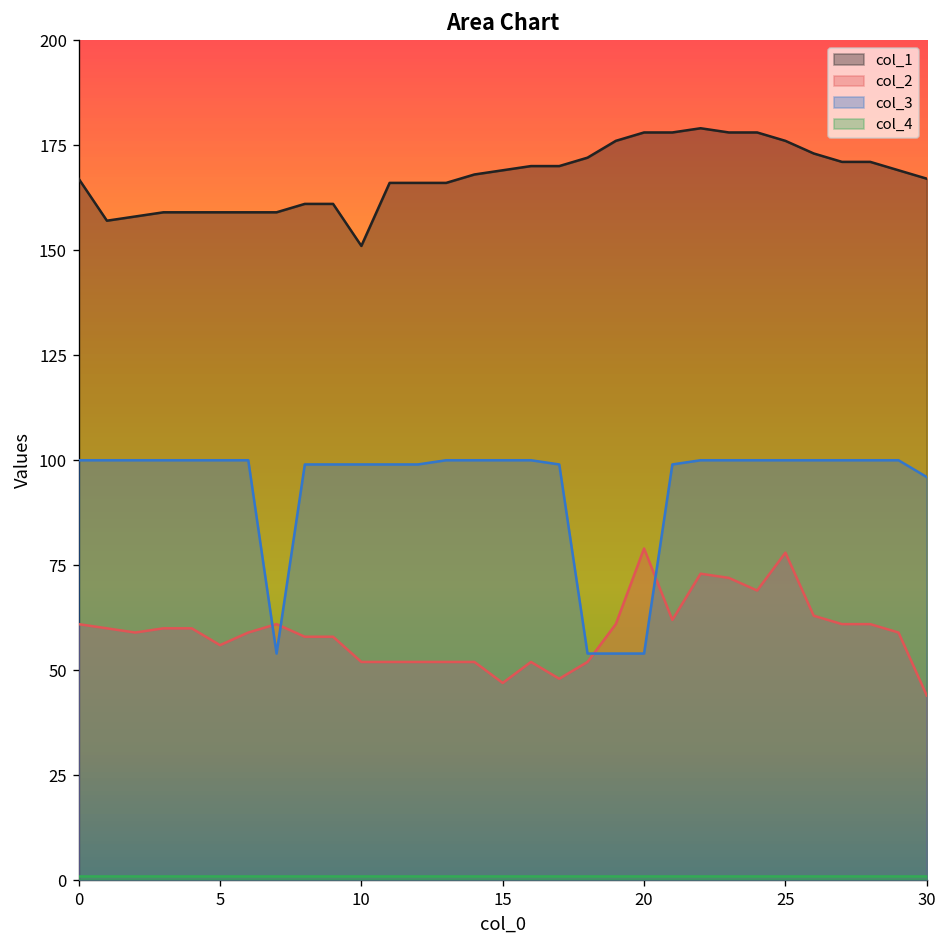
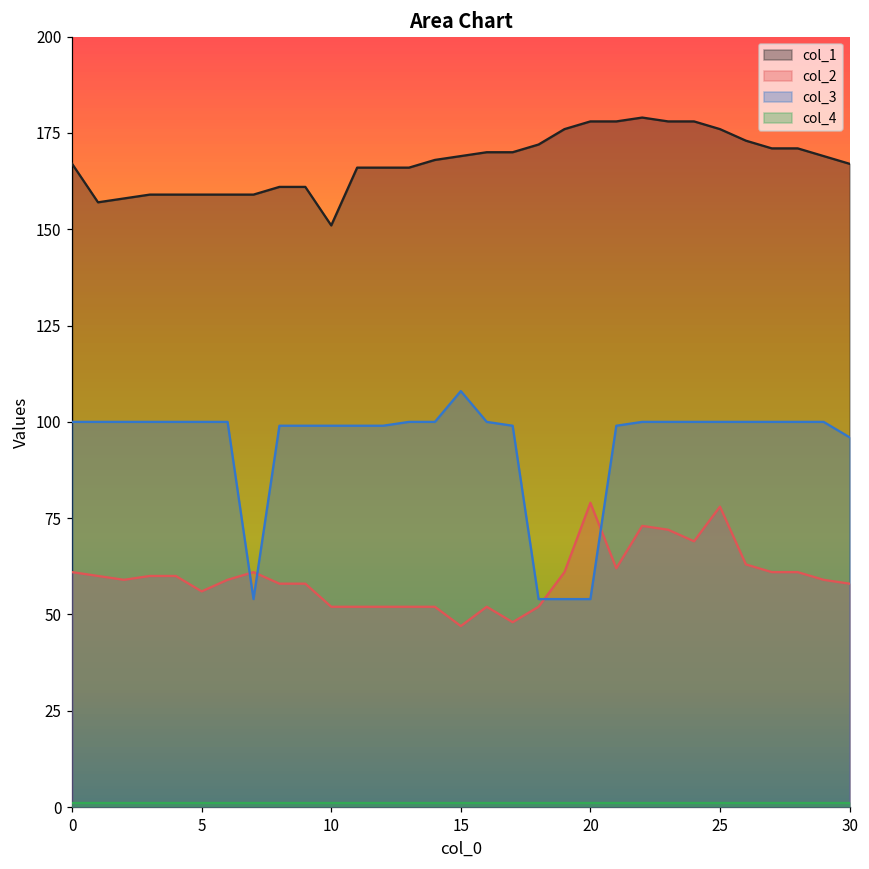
  {
    "col_1": {
      "0": 167,
      "5": 159,
      "10": 151,
      "15": 169,
      "20": 178,
      "25": 176,
      "30": 167
    },
    "col_2": {
      "0": 61,
      "5": 56,
      "10": 52,
      "15": 47,
      "20": 79,
      "25": 78,
-     "30": 44
+     "30": 58
    },
    "col_3": {
      "0": 100,
      "5": 100,
      "10": 99,
-     "15": 100,
+     "15": 108,
      "20": 54,
      "25": 100,
      "30": 96
    },
    "col_4": {
      "0": 1,
      "5": 1,
      "10": 1,
      "15": 1,
      "20": 1,
      "25": 1,
      "30": 1
    }
  }
